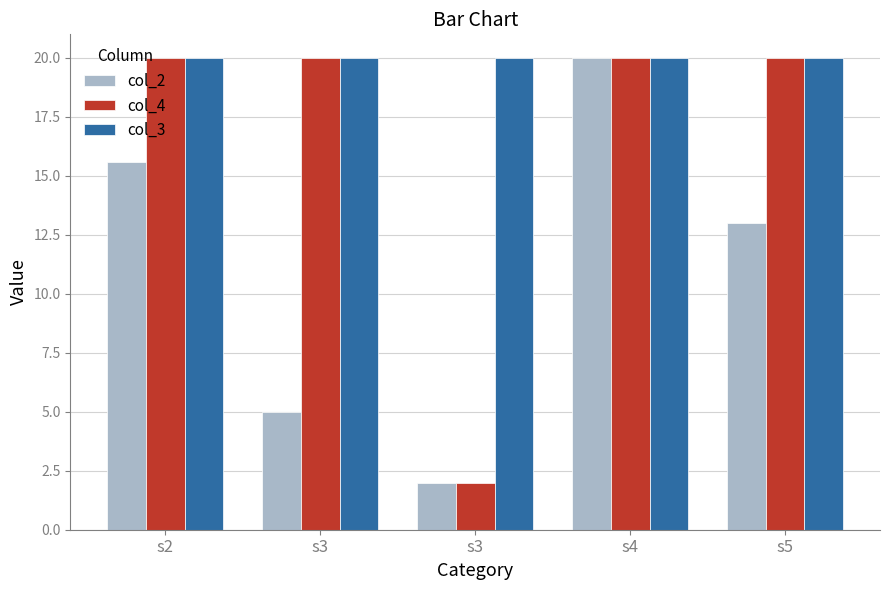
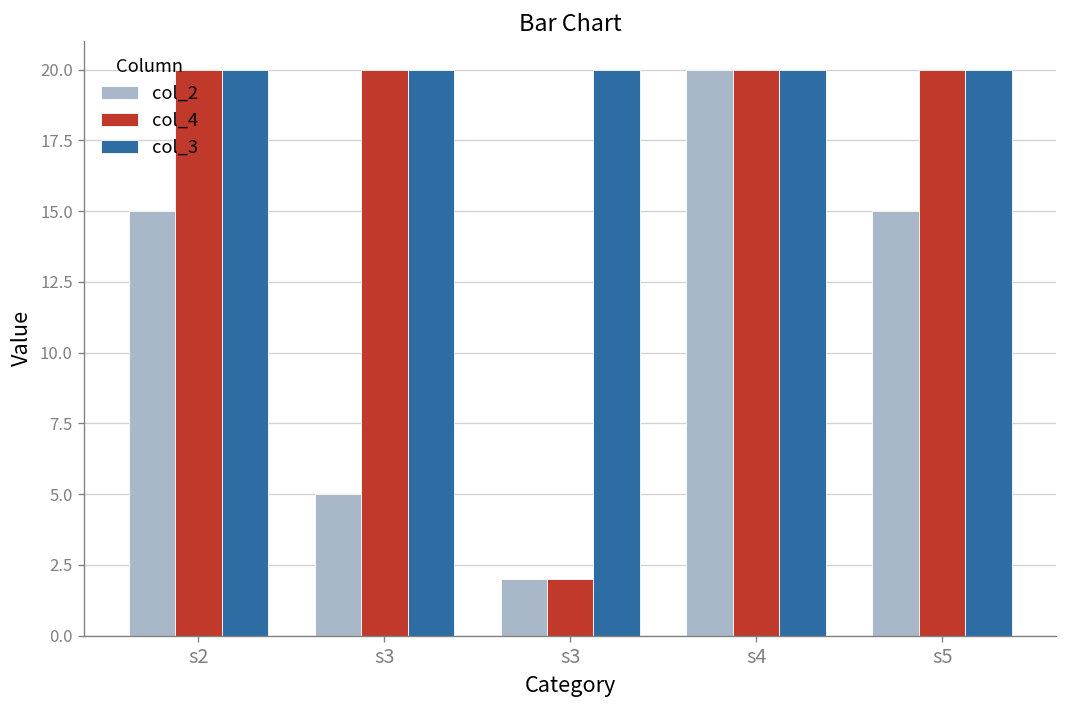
  {
    "col_2": {
-     "s2": 15.6,
+     "s2": 15.0,
      "s4": 20.0,
-     "s5": 13
+     "s5": 15
    },
    "col_4": {
      "s2": 20.0,
      "s4": 20.0,
      "s5": 20.0
    },
    "col_3": {
      "s2": 20.0,
      "s4": 20.0,
      "s5": 20.0
    }
  }
